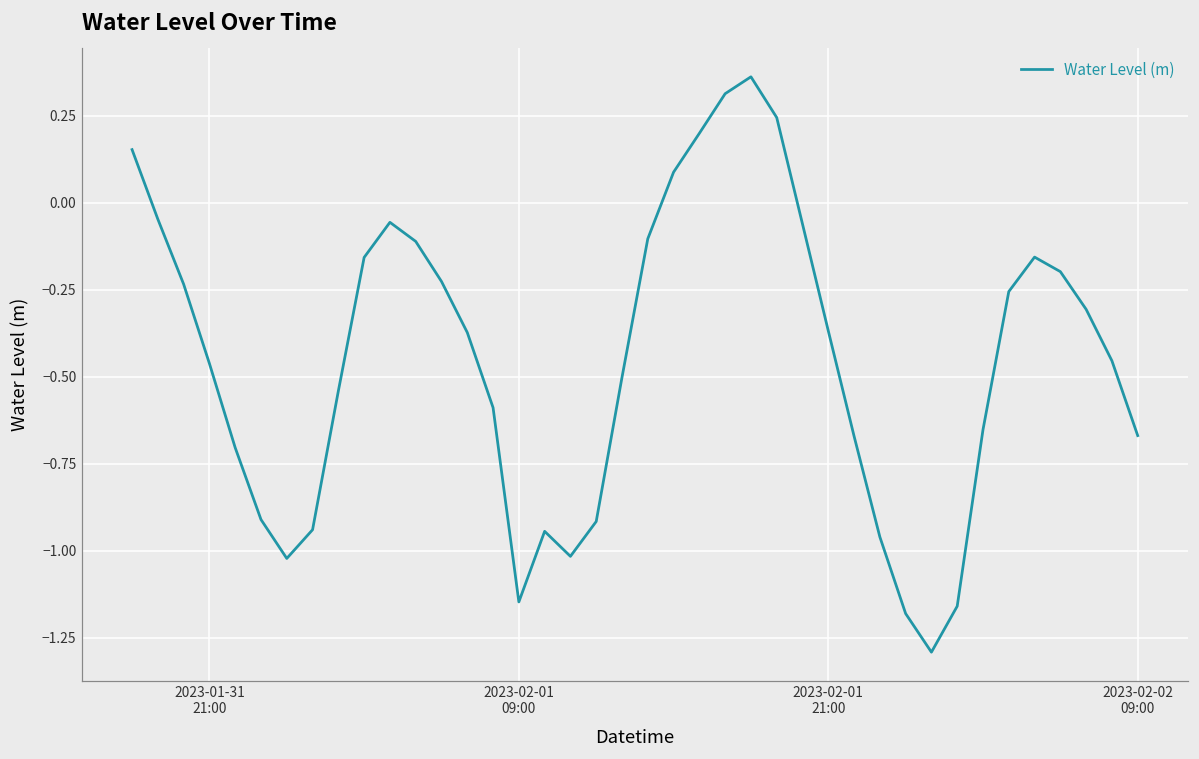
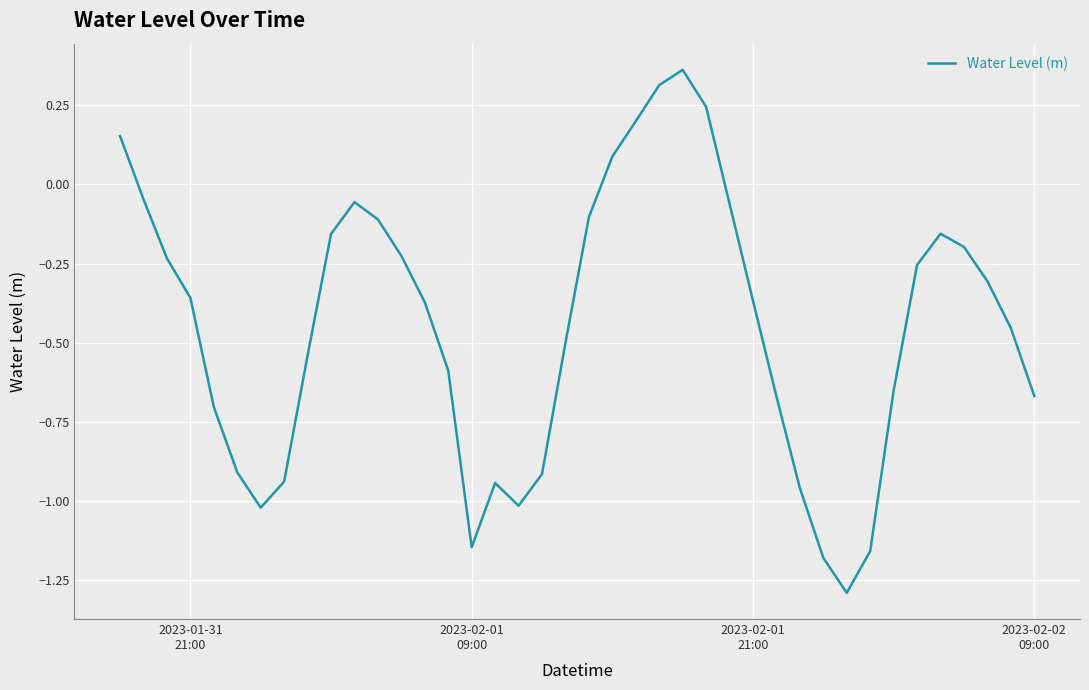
  {
-   "2023-01-31 21:00": -0.46,
+   "2023-01-31 21:00": -0.36,
    "2023-02-01 09:00": -1.15,
    "2023-02-01 21:00": -0.37,
    "2023-02-02 09:00": -0.67
  }
